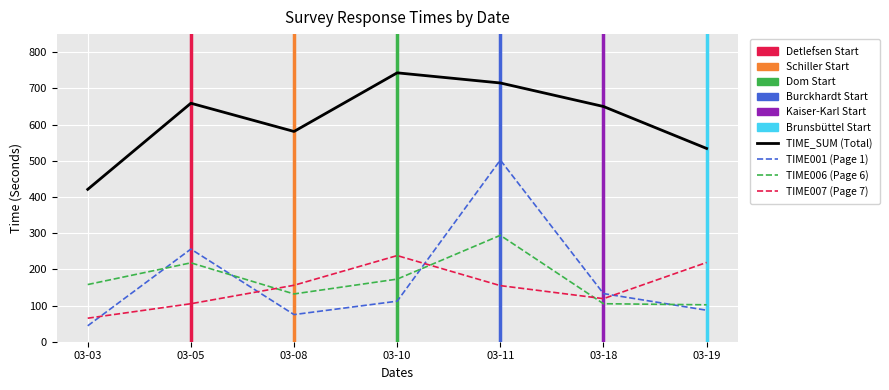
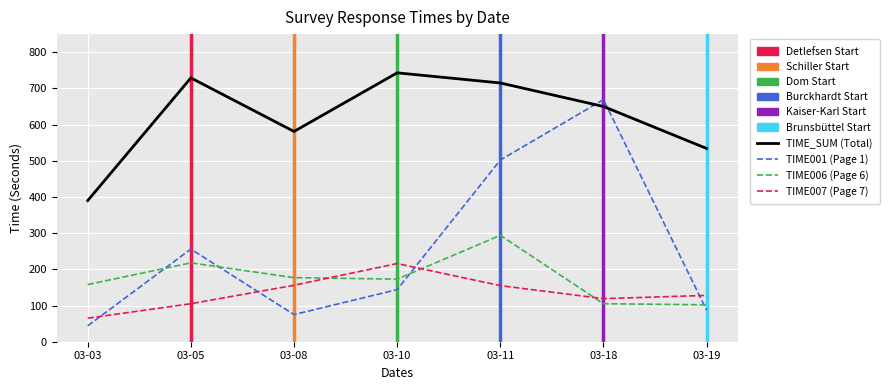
  {
    "TIME_SUM (Total)": {
-     "03-03": 420,
-     "03-05": 660,
+     "03-03": 390,
+     "03-05": 730,
      "03-08": 580,
      "03-10": 740,
      "03-11": 720,
      "03-18": 650,
      "03-19": 530
    },
    "TIME001 (Page 1)": {
      "03-03": 40,
      "03-05": 260,
      "03-08": 80,
-     "03-10": 110,
+     "03-10": 140,
      "03-11": 500,
-     "03-18": 130,
+     "03-18": 670,
      "03-19": 90
    },
    "TIME006 (Page 6)": {
      "03-03": 160,
      "03-05": 220,
-     "03-08": 130,
+     "03-08": 180,
      "03-10": 170,
      "03-11": 290,
      "03-18": 110,
      "03-19": 100
    },
    "TIME007 (Page 7)": {
      "03-03": 70,
      "03-05": 110,
      "03-08": 160,
-     "03-10": 240,
+     "03-10": 220,
      "03-11": 160,
      "03-18": 120,
-     "03-19": 220
+     "03-19": 130
    }
  }
